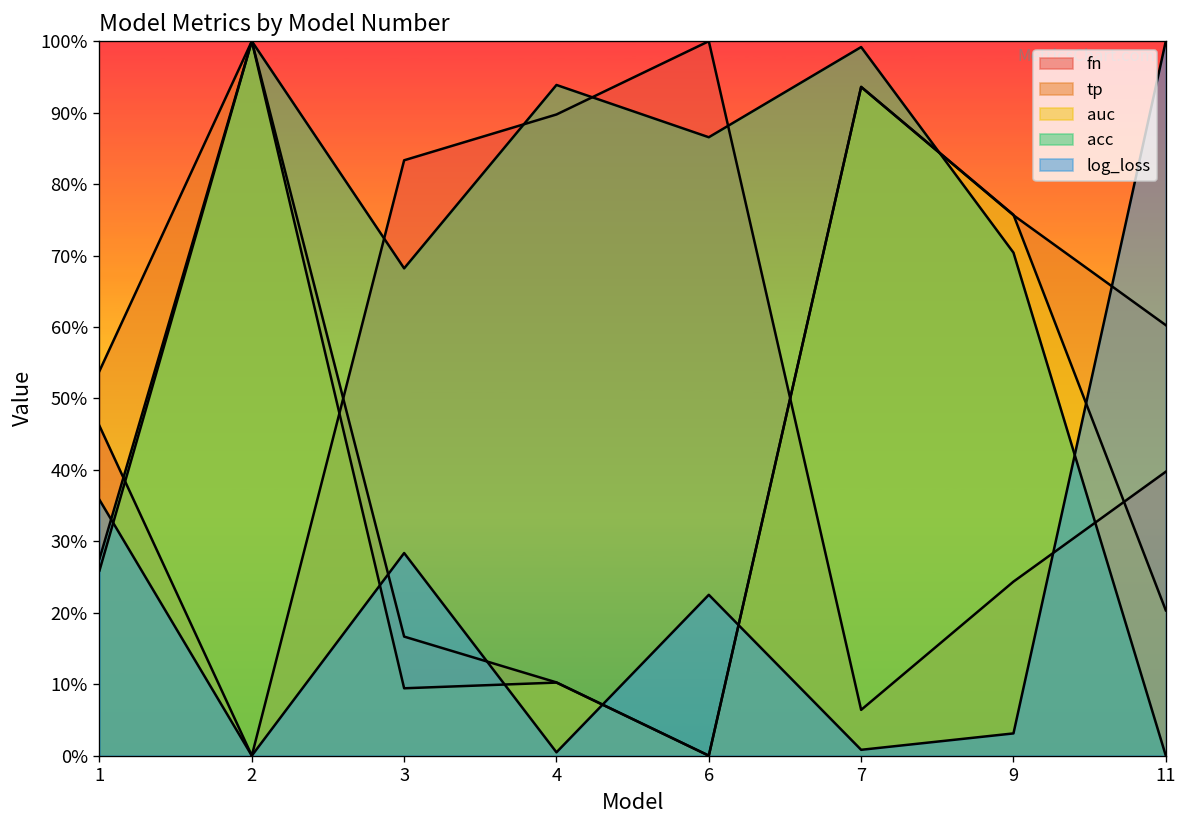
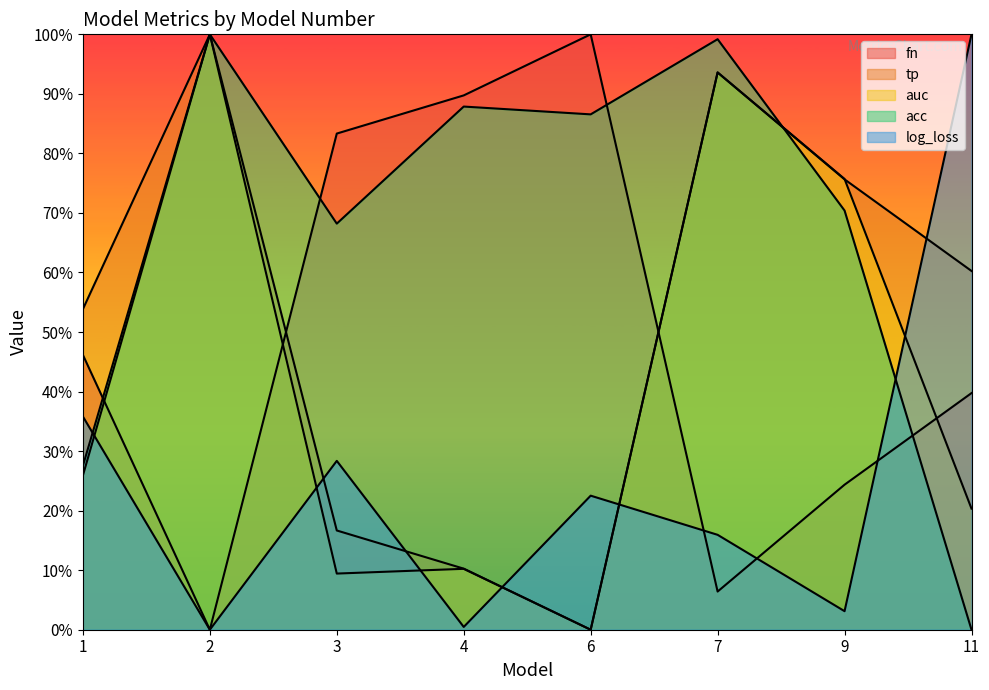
  {
    "acc": {
      "1": "28%",
      "3": "68%",
-     "4": "94%",
+     "4": "88%",
      "6": "87%",
      "7": "99%",
      "9": "70%",
      "11": "0%"
    },
    "log_loss": {
      "1": "36%",
      "3": "28%",
      "4": "0%",
      "6": "23%",
-     "7": "1%",
+     "7": "16%",
      "9": "3%",
      "11": "100%"
    }
  }
